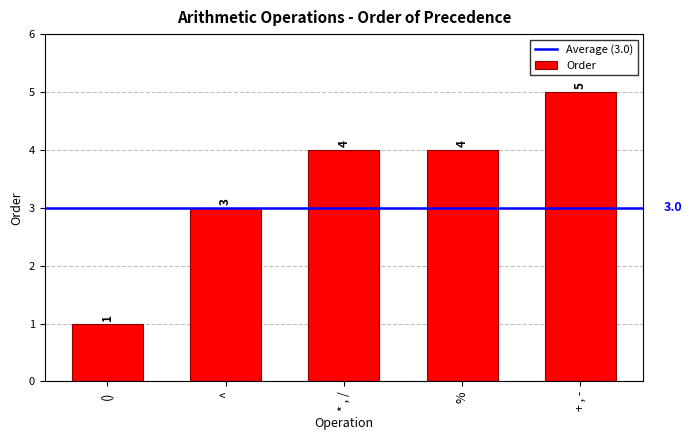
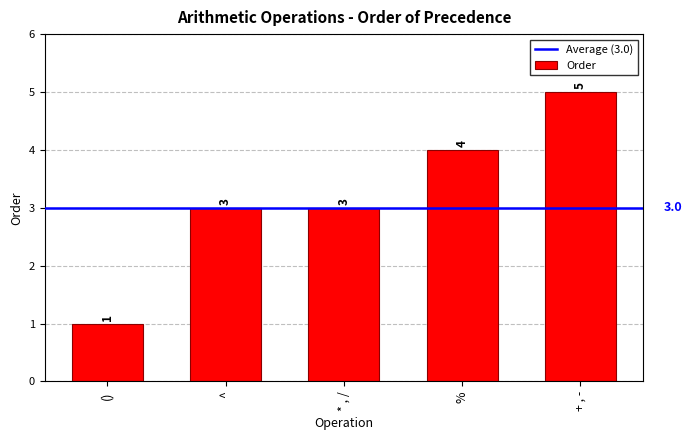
  {
    "()": 1,
    "^": 3,
-   "* , /": 4,
+   "* , /": 3,
    "%": 4,
    "+ , -": 5
  }
